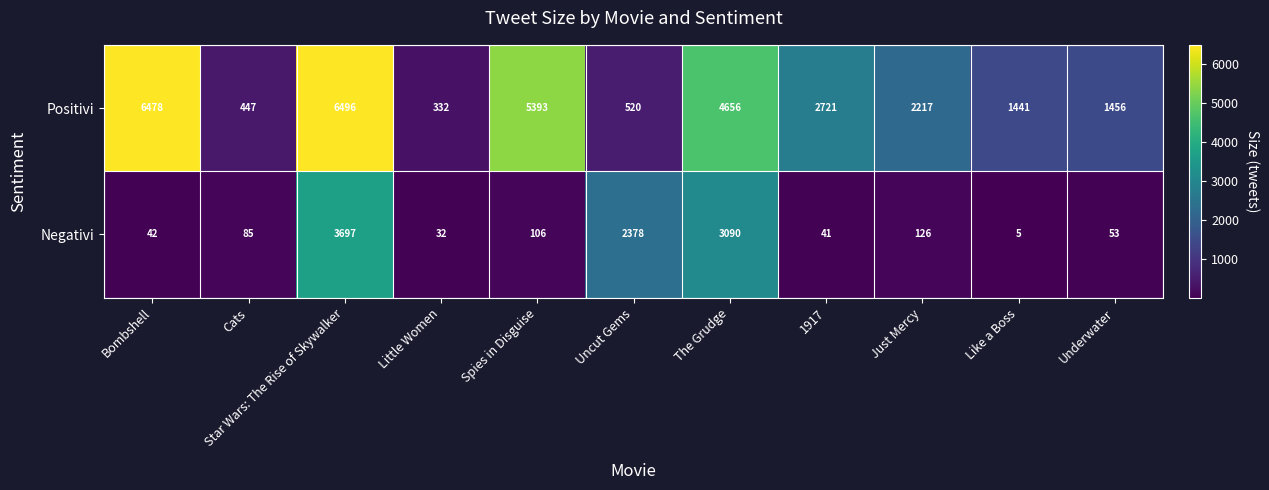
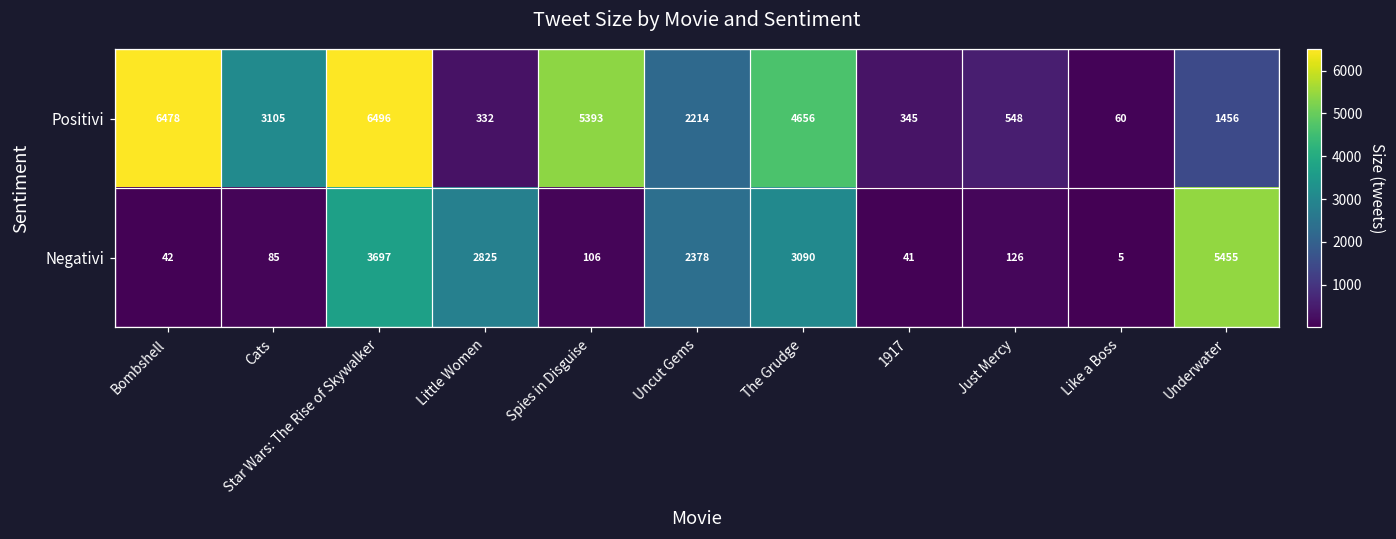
  {
    "Positivi": {
      "Bombshell": 6478,
-     "Cats": 447,
+     "Cats": 3105,
      "Star Wars: The Rise of Skywalker": 6496,
      "Little Women": 332,
      "Spies in Disguise": 5393,
-     "Uncut Gems": 520,
+     "Uncut Gems": 2214,
      "The Grudge": 4656,
-     "1917": 2721,
-     "Just Mercy": 2217,
-     "Like a Boss": 1441,
+     "1917": 345,
+     "Just Mercy": 548,
+     "Like a Boss": 60,
      "Underwater": 1456
    },
    "Negativi": {
      "Bombshell": 42,
      "Cats": 85,
      "Star Wars: The Rise of Skywalker": 3697,
-     "Little Women": 32,
+     "Little Women": 2825,
      "Spies in Disguise": 106,
      "Uncut Gems": 2378,
      "The Grudge": 3090,
      "1917": 41,
      "Just Mercy": 126,
      "Like a Boss": 5,
-     "Underwater": 53
+     "Underwater": 5455
    }
  }
